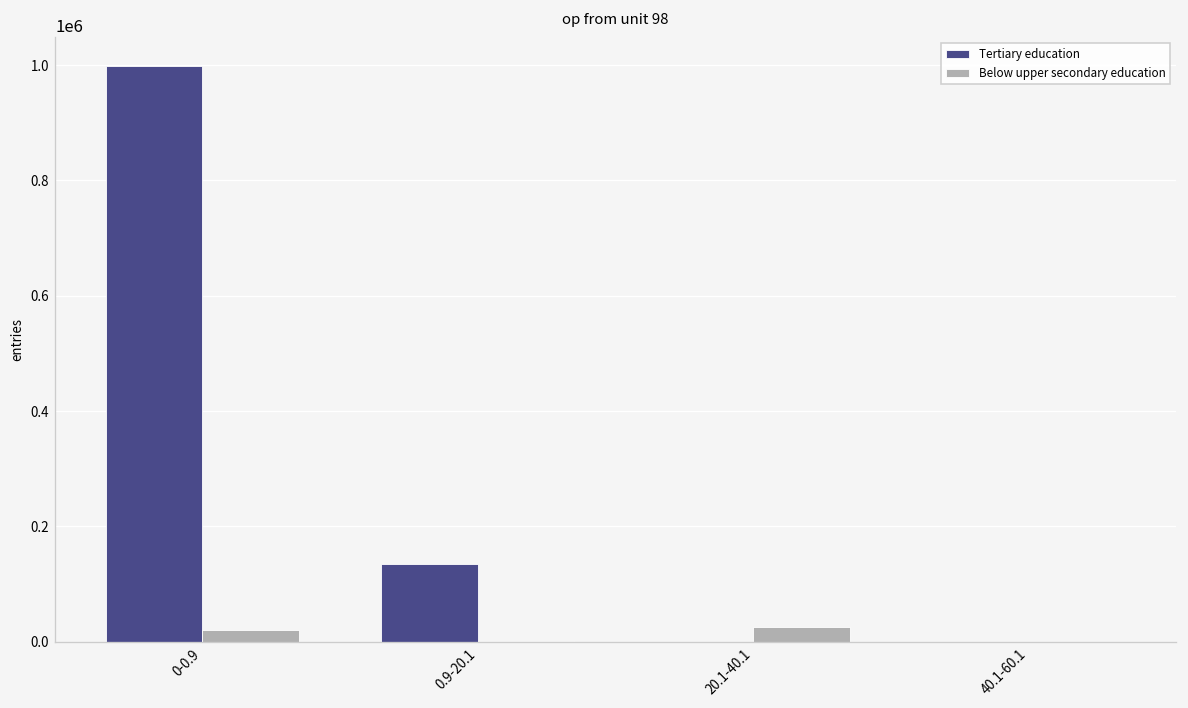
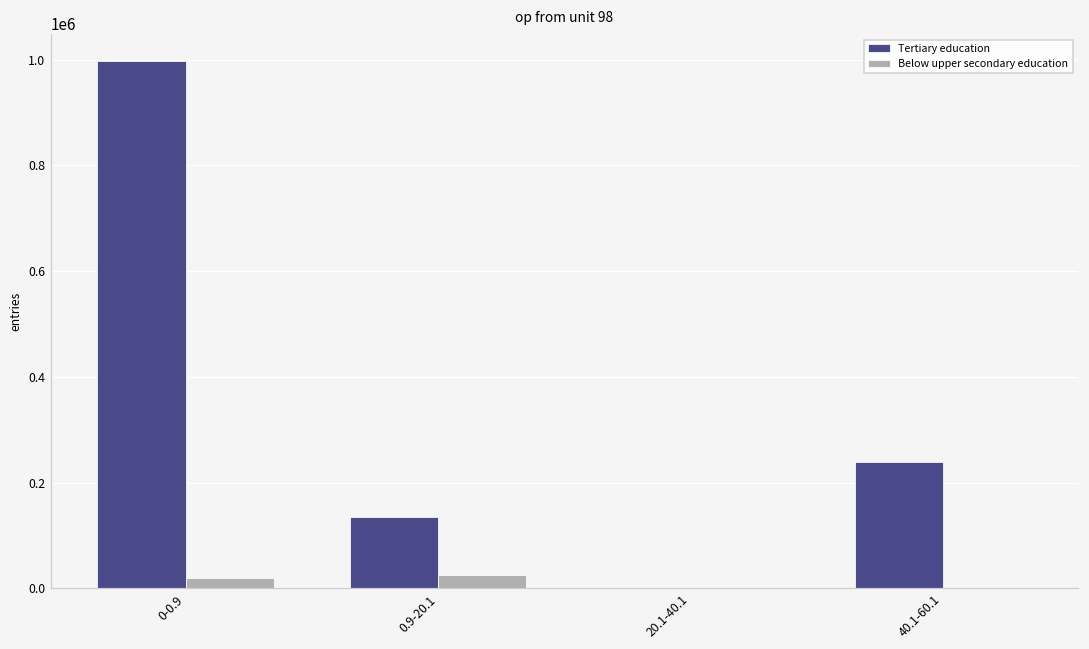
  {
    "Tertiary education": {
      "0-0.9": 1000000,
      "0.9-20.1": 130000,
-     "40.1-60.1": 0
+     "40.1-60.1": 240000
    },
    "Below upper secondary education": {
      "0-0.9": 20000,
-     "0.9-20.1": 0,
-     "20.1-40.1": 30000
+     "0.9-20.1": 30000,
+     "20.1-40.1": 0
    }
  }
